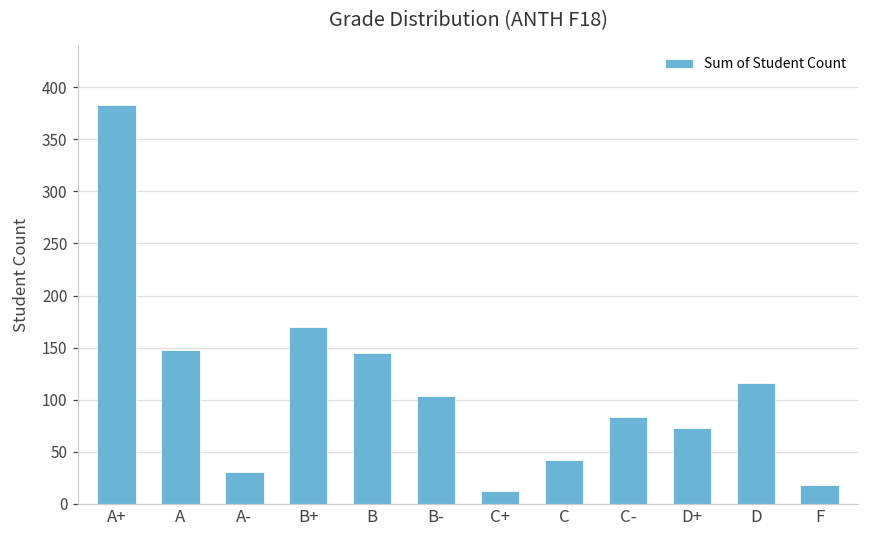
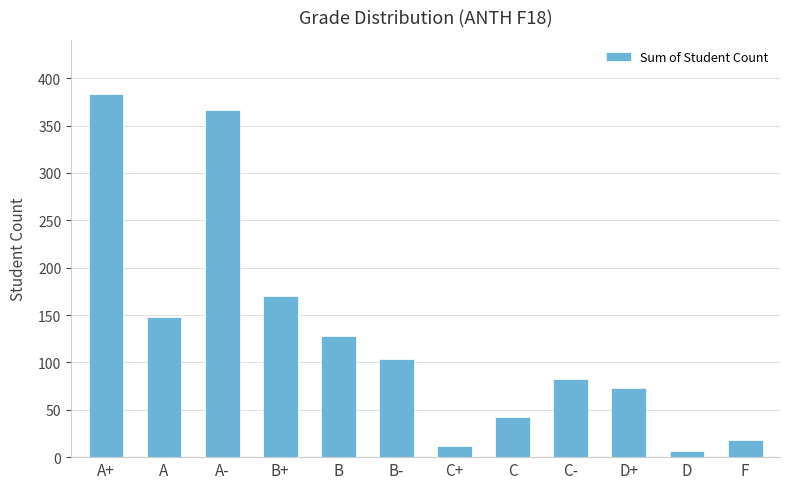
  {
    "A+": 380,
    "A": 150,
-   "A-": 30,
+   "A-": 370,
    "B+": 170,
-   "B": 150,
+   "B": 130,
    "B-": 100,
    "C+": 10,
    "C": 40,
    "C-": 80,
    "D+": 70,
-   "D": 120,
+   "D": 10,
    "F": 20
  }
